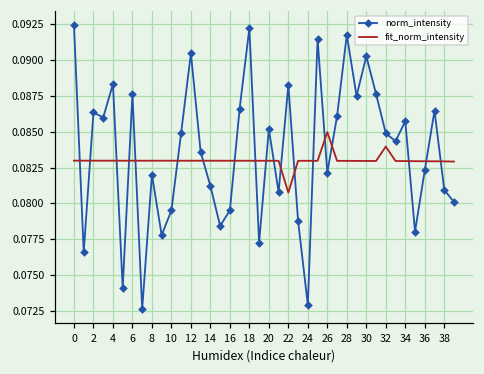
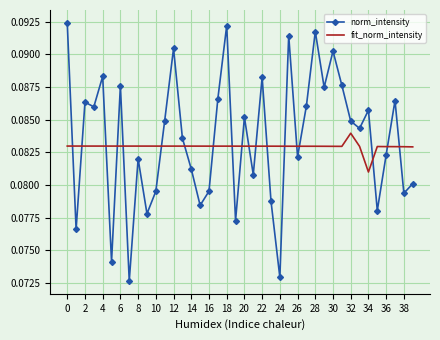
  {
    "norm_intensity": {
      "0": 0.0924,
      "2": 0.0863,
      "4": 0.0883,
      "6": 0.0876,
      "8": 0.0820,
      "10": 0.0795,
      "12": 0.0905,
      "14": 0.0812,
      "16": 0.0795,
      "18": 0.0922,
      "20": 0.0852,
      "22": 0.0882,
      "24": 0.0729,
      "26": 0.0821,
      "28": 0.0918,
      "30": 0.0903,
      "32": 0.0849,
      "34": 0.0857,
      "36": 0.0823,
-     "38": 0.0809
+     "38": 0.0794
    },
    "fit_norm_intensity": {
      "0": 0.0830,
      "2": 0.0830,
      "4": 0.0830,
      "6": 0.0830,
      "8": 0.0830,
      "10": 0.0830,
      "12": 0.0830,
      "14": 0.0830,
      "16": 0.0830,
      "18": 0.0830,
      "20": 0.0830,
-     "22": 0.0808,
+     "22": 0.0830,
      "24": 0.0830,
-     "26": 0.0850,
+     "26": 0.0830,
      "28": 0.0830,
      "30": 0.0830,
      "32": 0.0840,
-     "34": 0.0829,
+     "34": 0.0810,
      "36": 0.0829,
      "38": 0.0829
    }
  }
